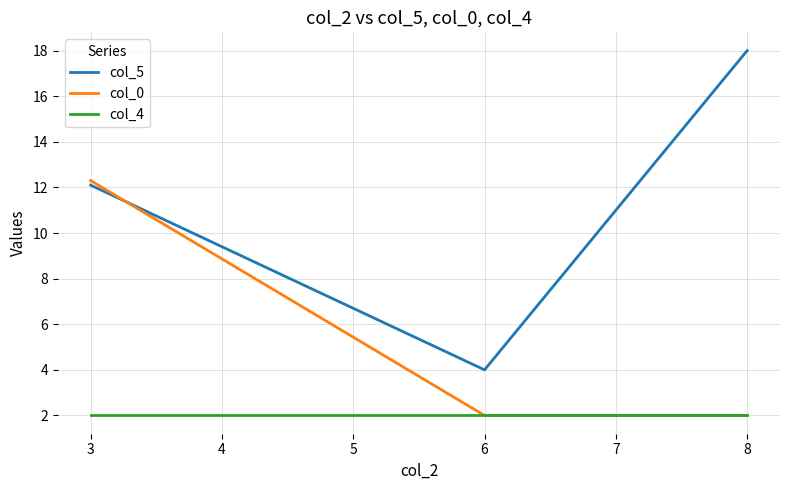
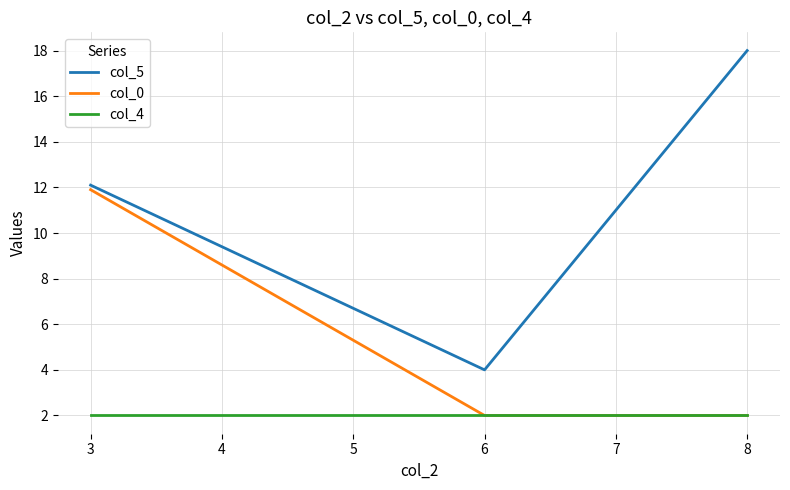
  {
    "col_5": {
      "3": 12.1,
      "6": 4.0,
      "8": 18.0
    },
    "col_0": {
-     "3": 12.3
+     "3": 11.9
    },
    "col_4": {
      "3": 2.0
    }
  }
